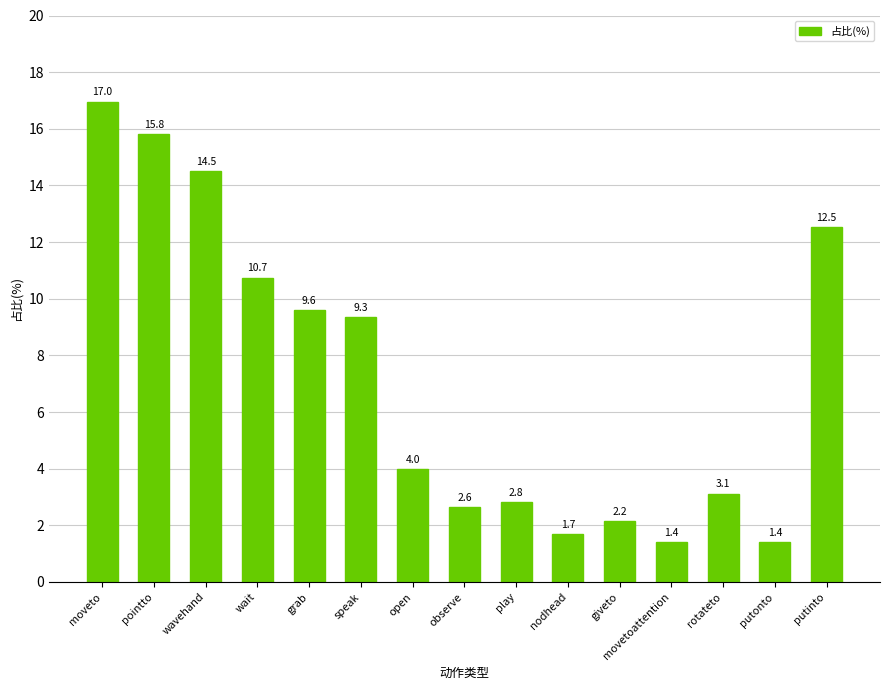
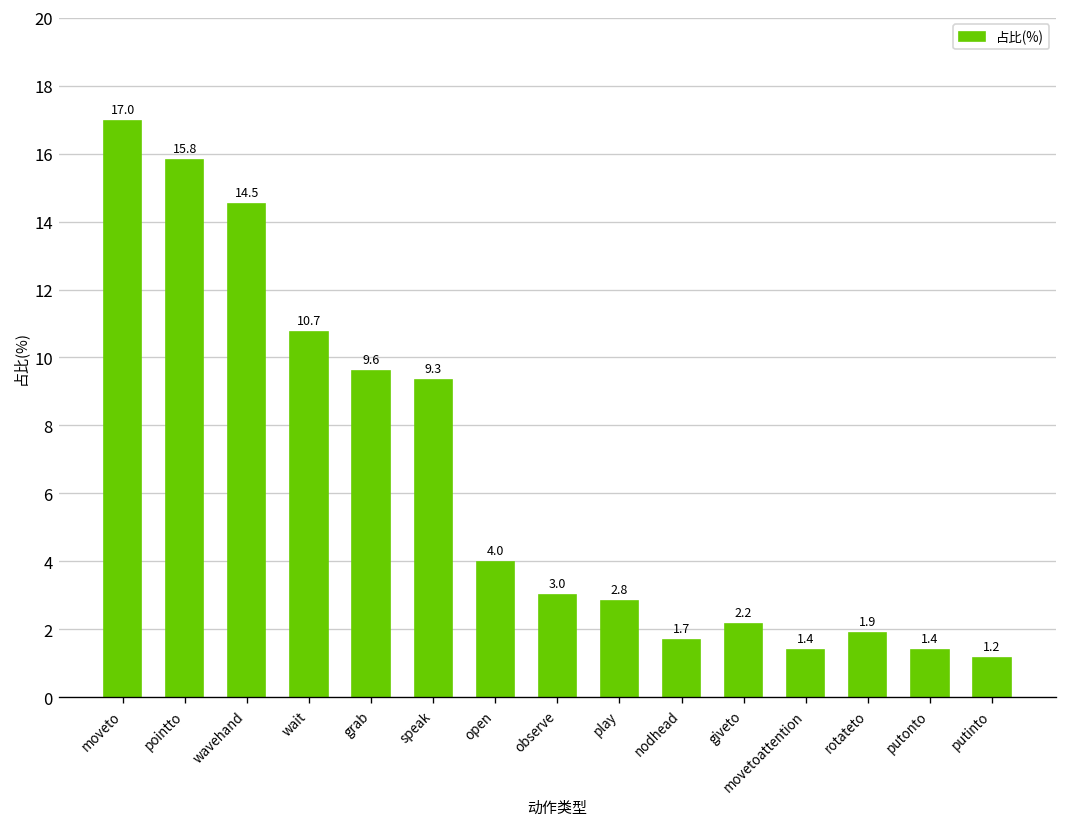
  {
    "moveto": 17.0,
    "pointto": 15.8,
    "wavehand": 14.5,
    "wait": 10.7,
    "grab": 9.6,
    "speak": 9.3,
    "open": 4.0,
-   "observe": 2.6,
+   "observe": 3.0,
    "play": 2.8,
    "nodhead": 1.7,
    "giveto": 2.2,
    "movetoattention": 1.4,
-   "rotateto": 3.1,
+   "rotateto": 1.9,
    "putonto": 1.4,
-   "putinto": 12.5
+   "putinto": 1.2
  }
